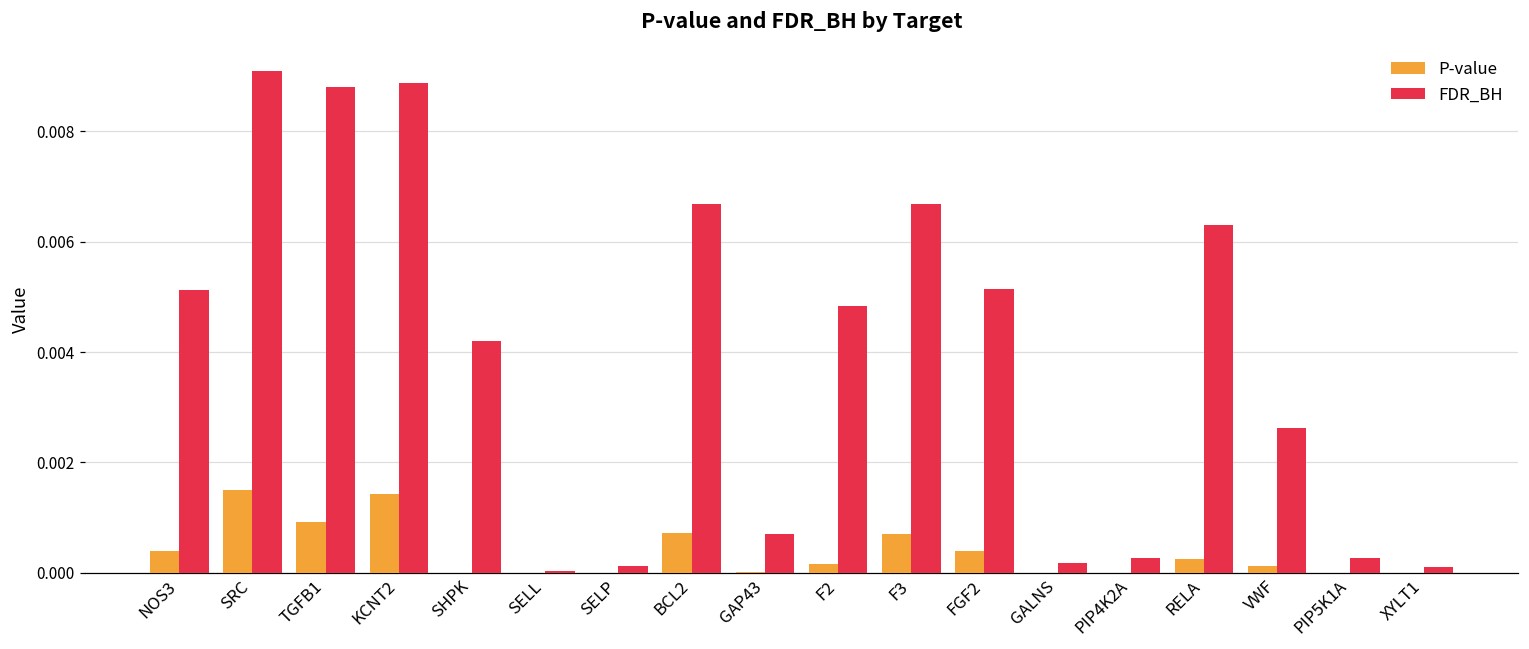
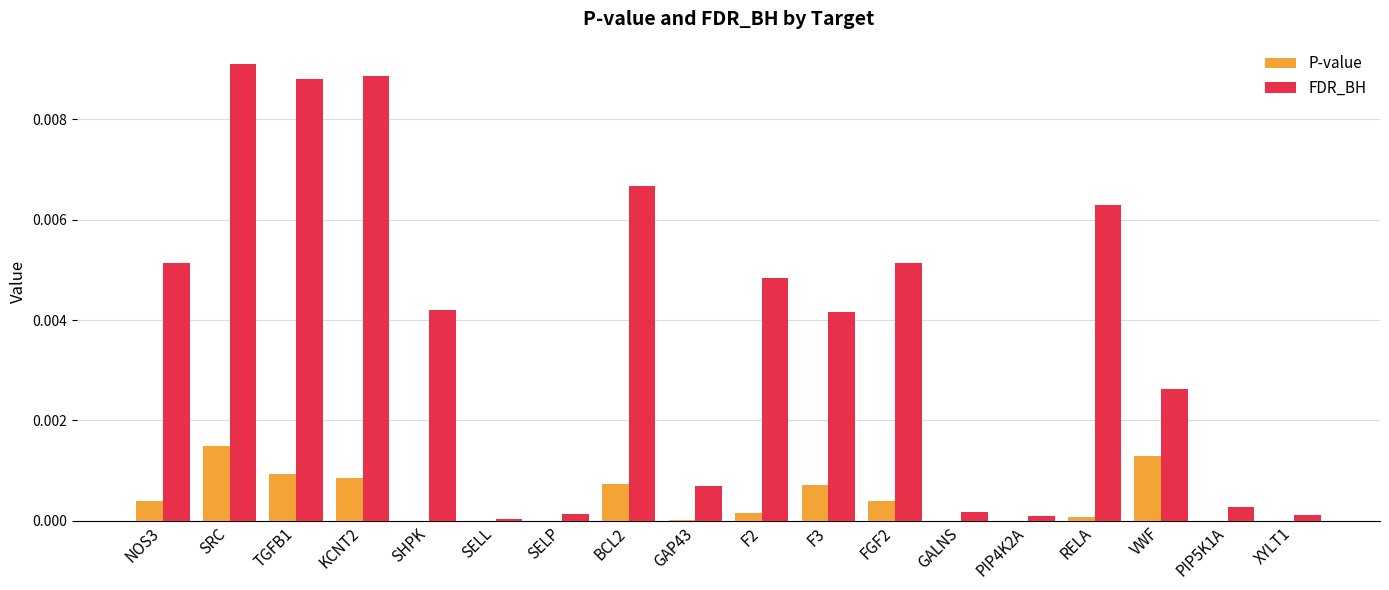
  {
    "P-value": {
      "NOS3": 0.0004,
      "SRC": 0.0015,
      "TGFB1": 0.0009,
-     "KCNT2": 0.0014,
+     "KCNT2": 0.0009,
      "BCL2": 0.0007,
      "F2": 0.0002,
      "F3": 0.0007,
      "FGF2": 0.0004,
-     "RELA": 0.0002,
-     "VWF": 0.0001
+     "RELA": 0.0001,
+     "VWF": 0.0013
    },
    "FDR_BH": {
      "NOS3": 0.0051,
      "SRC": 0.0091,
      "TGFB1": 0.0088,
      "KCNT2": 0.0089,
      "SHPK": 0.0042,
      "SELP": 0.0001,
      "BCL2": 0.0067,
      "GAP43": 0.0007,
      "F2": 0.0048,
-     "F3": 0.0067,
+     "F3": 0.0042,
      "FGF2": 0.0051,
      "GALNS": 0.0002,
-     "PIP4K2A": 0.0003,
+     "PIP4K2A": 0.0001,
      "RELA": 0.0063,
      "VWF": 0.0026,
      "PIP5K1A": 0.0003,
      "XYLT1": 0.0001
    }
  }
